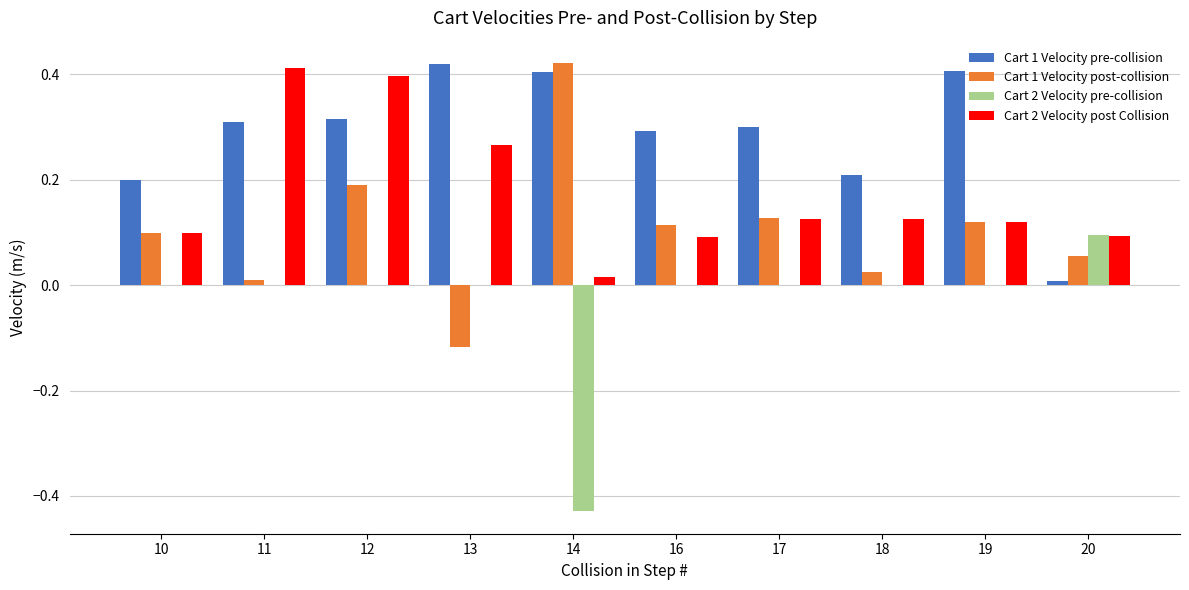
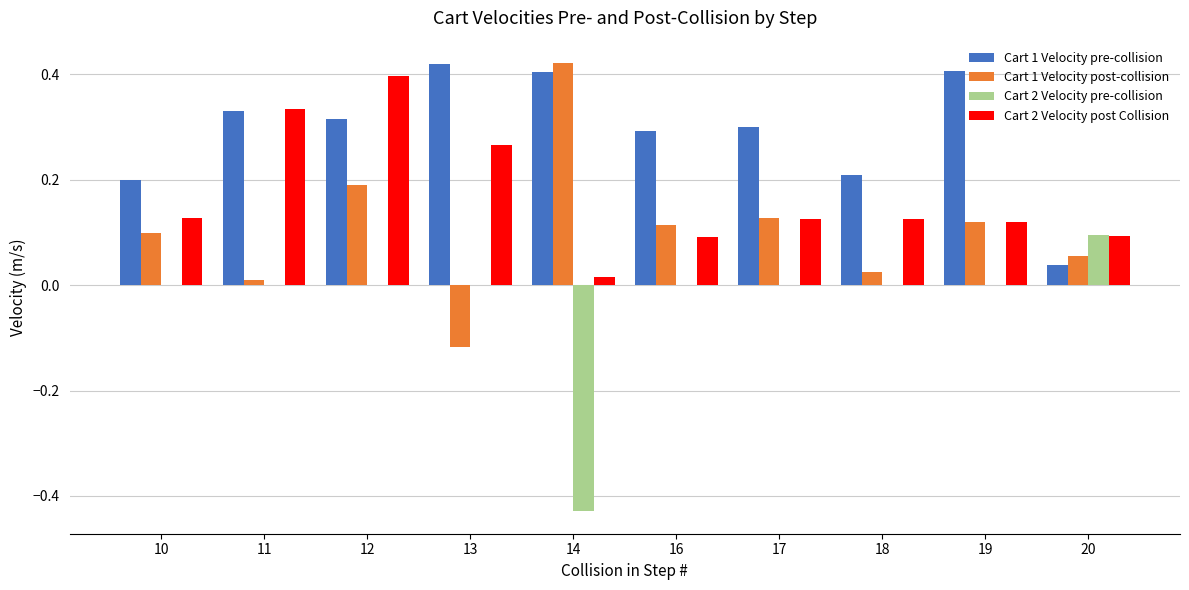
  {
    "Cart 1 Velocity pre-collision": {
      "10": 0.20,
-     "11": 0.31,
+     "11": 0.33,
      "12": 0.32,
      "13": 0.42,
      "14": 0.40,
      "16": 0.29,
      "17": 0.30,
      "18": 0.21,
      "19": 0.41,
-     "20": 0.01
+     "20": 0.04
    },
    "Cart 1 Velocity post-collision": {
      "10": 0.10,
      "11": 0.01,
      "12": 0.19,
      "13": -0.12,
      "14": 0.42,
      "16": 0.11,
      "17": 0.13,
      "18": 0.02,
      "19": 0.12,
      "20": 0.05
    },
    "Cart 2 Velocity pre-collision": {
      "10": 0.00,
      "11": 0.00,
      "12": 0.00,
      "13": 0.00,
      "14": -0.43,
      "16": 0.00,
      "17": 0.00,
      "18": 0.00,
      "19": 0.00,
      "20": 0.09
    },
    "Cart 2 Velocity post Collision": {
-     "10": 0.10,
-     "11": 0.41,
+     "10": 0.13,
+     "11": 0.33,
      "12": 0.40,
      "13": 0.27,
      "14": 0.01,
      "16": 0.09,
      "17": 0.13,
      "18": 0.13,
      "19": 0.12,
      "20": 0.09
    }
  }
